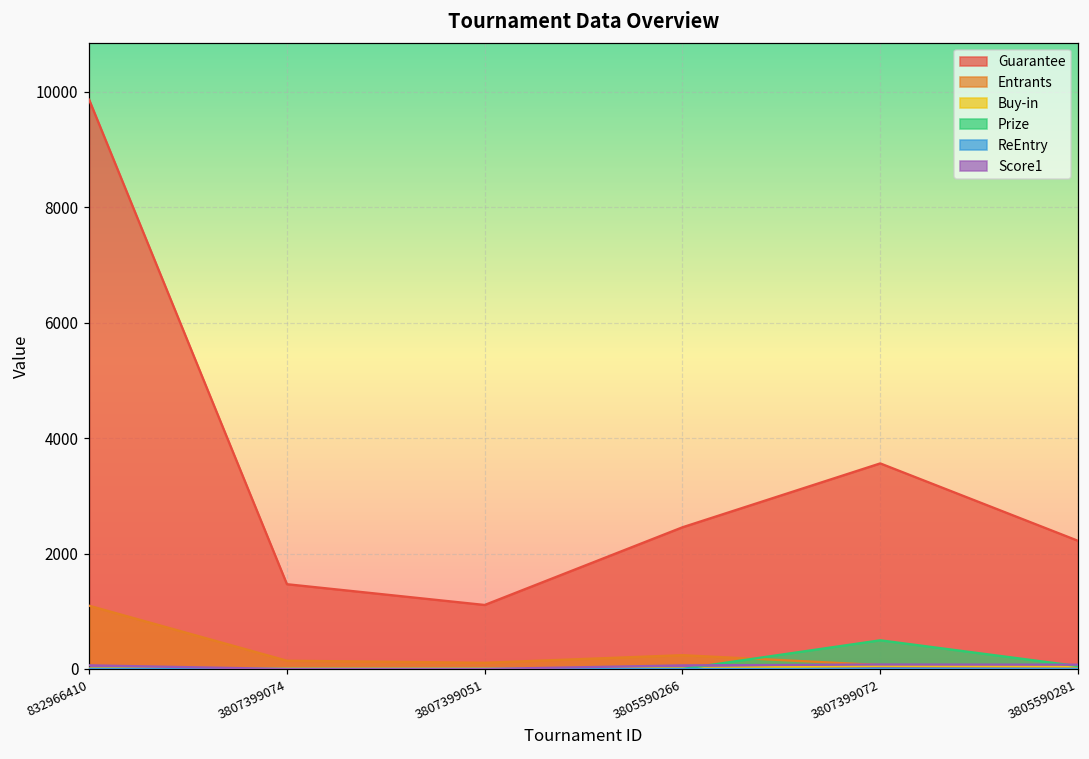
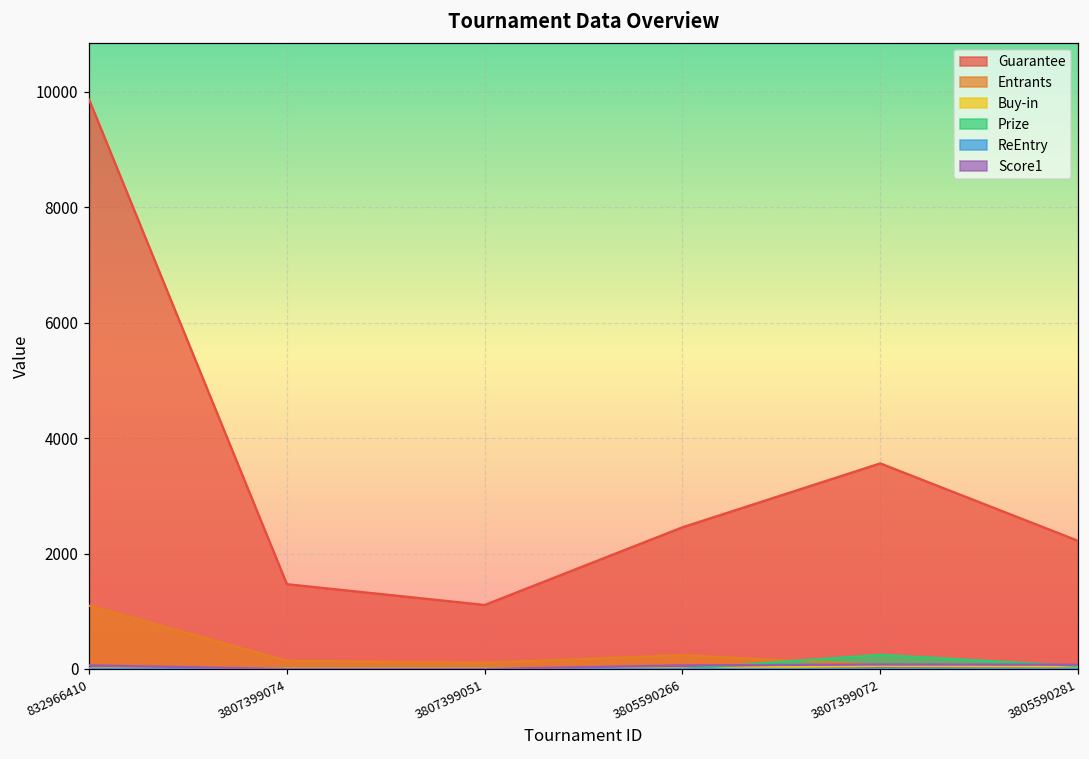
  {
    "Prize": {
-     "3807399072": 500
+     "3807399072": 200
    },
    "ReEntry": {
      "3807399072": 0
    },
    "Score1": {
      "832966410": 100,
      "3805590266": 100
    }
  }
